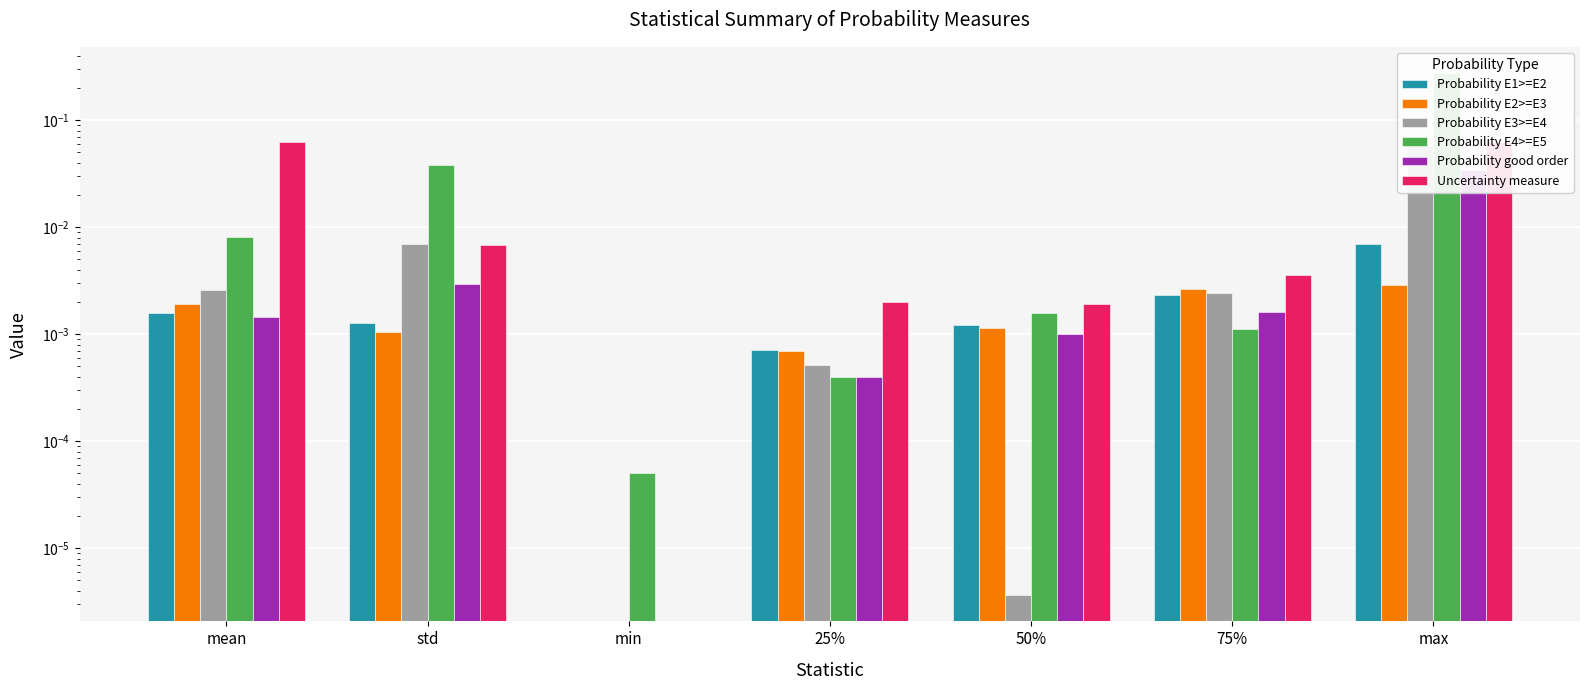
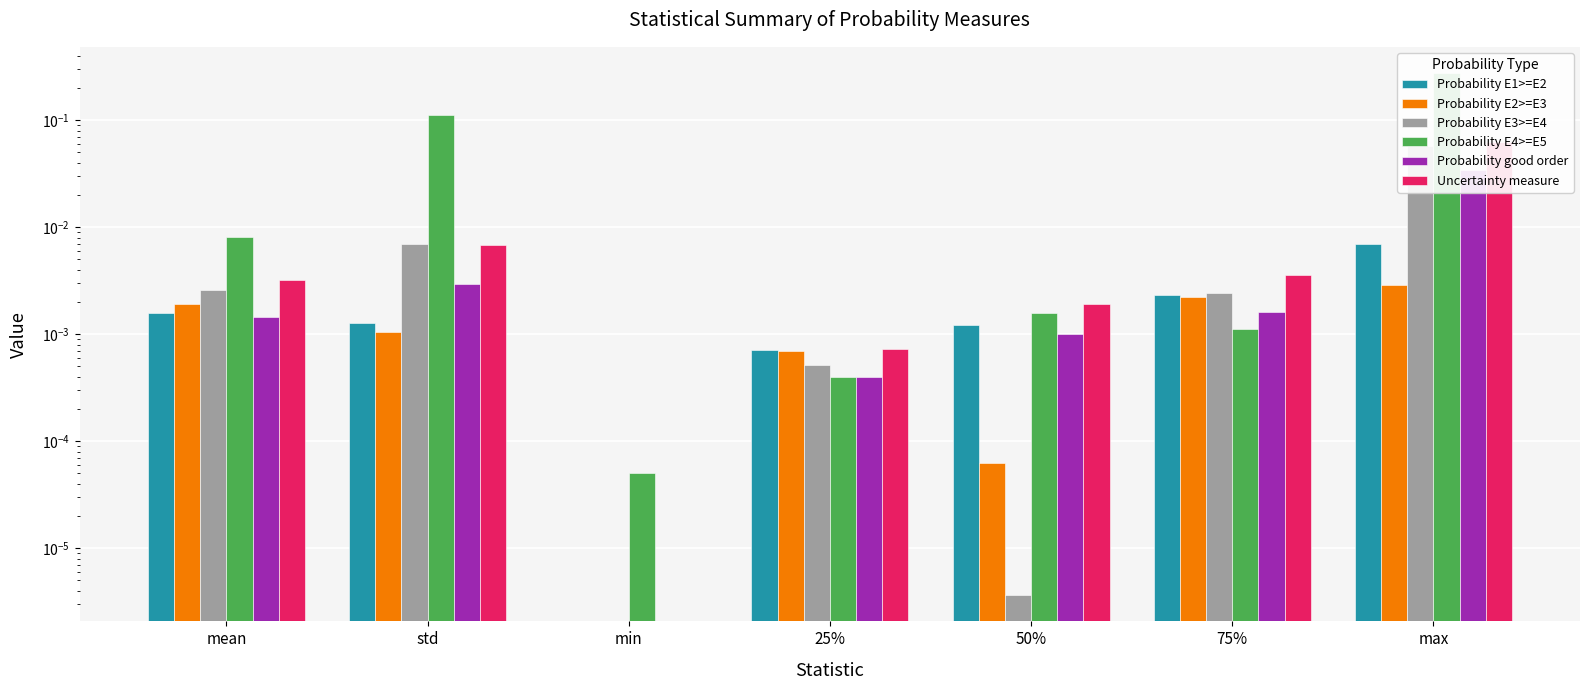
  {
    "Probability E1>=E2": {
      "mean": 0.0016,
      "std": 0.0013,
      "25%": 0.0007,
      "50%": 0.0012,
      "75%": 0.0023,
      "max": 0.007
    },
    "Probability E2>=E3": {
      "mean": 0.0019,
      "std": 0.0011,
      "25%": 0.0007,
-     "50%": 0.0011,
-     "75%": 0.0027,
+     "50%": 0.00006,
+     "75%": 0.0022,
      "max": 0.0029
    },
    "Probability E3>=E4": {
      "mean": 0.0026,
      "std": 0.007,
      "25%": 0.0005,
      "50%": 0.0000036,
      "75%": 0.0024
    },
    "Probability E4>=E5": {
      "mean": 0.008,
-     "std": 0.039,
+     "std": 0.11,
      "min": 0.00005,
      "25%": 0.00040,
      "50%": 0.0016,
      "75%": 0.0011
    },
    "Probability good order": {
      "mean": 0.0015,
      "std": 0.0030,
      "25%": 0.00040,
      "50%": 0.0010,
      "75%": 0.0016
    },
    "Uncertainty measure": {
-     "mean": 0.06,
+     "mean": 0.0032,
      "std": 0.007,
-     "25%": 0.0020,
+     "25%": 0.0007,
      "50%": 0.0019,
      "75%": 0.0036
    }
  }
